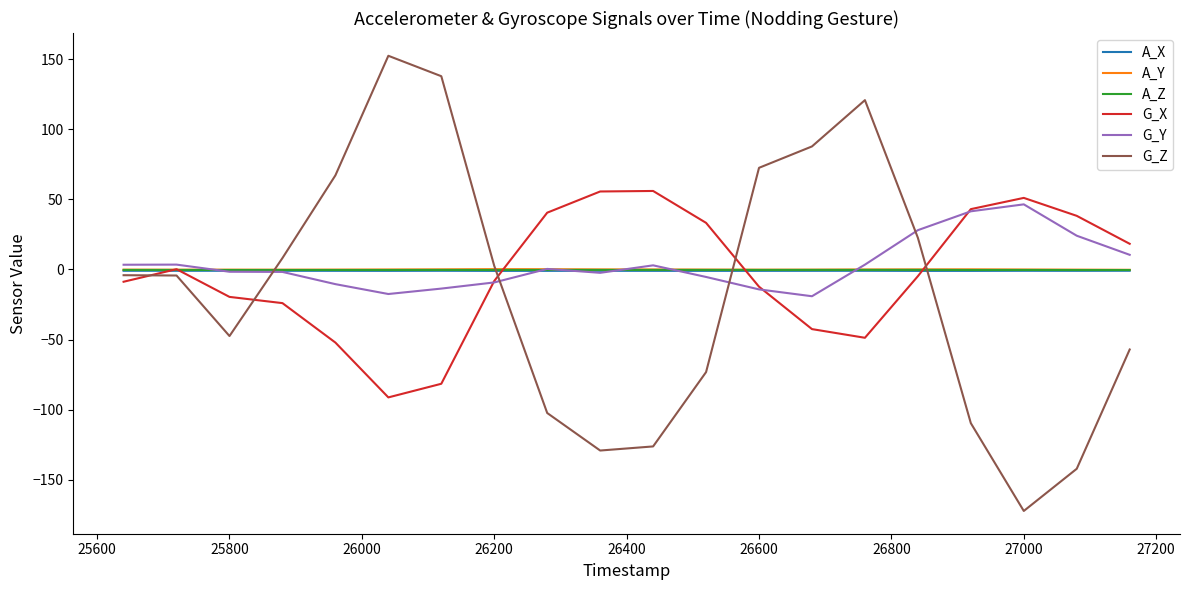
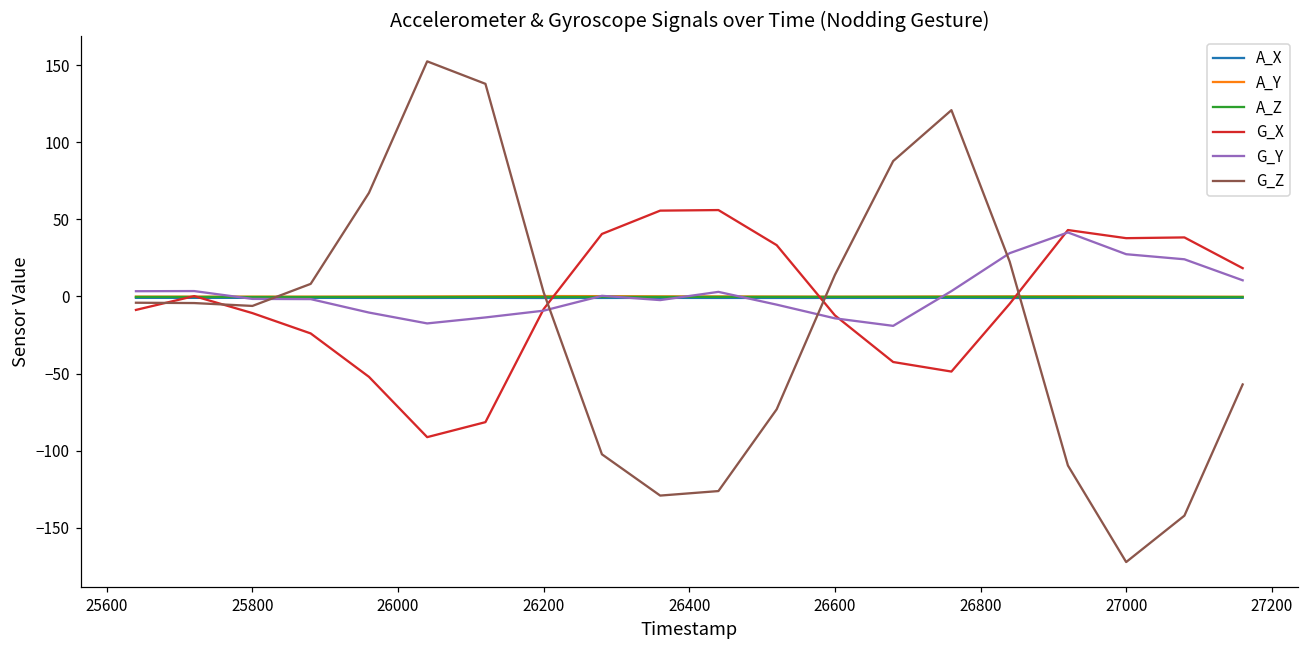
  {
    "G_X": {
-     "25800": -20,
+     "25800": -11,
      "26600": -12,
-     "27000": 51
+     "27000": 38
    },
    "G_Y": {
      "26600": -14,
-     "27000": 46
+     "27000": 27
    },
    "G_Z": {
-     "25800": -47,
+     "25800": -6,
      "26200": 3,
-     "26600": 73,
+     "26600": 14,
      "27000": -172
    }
  }
